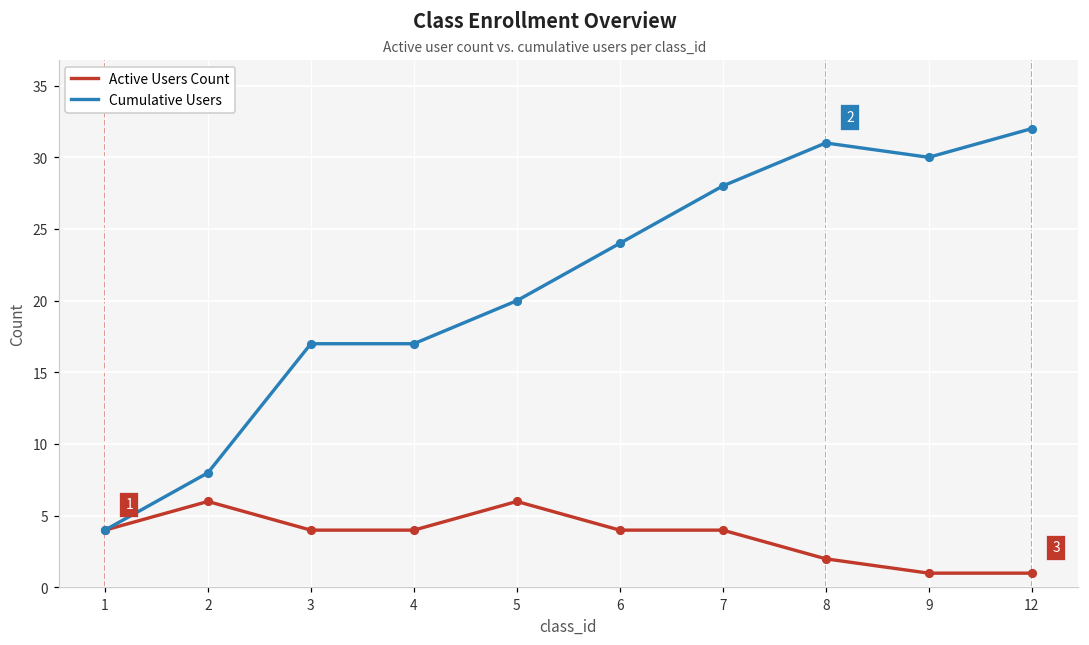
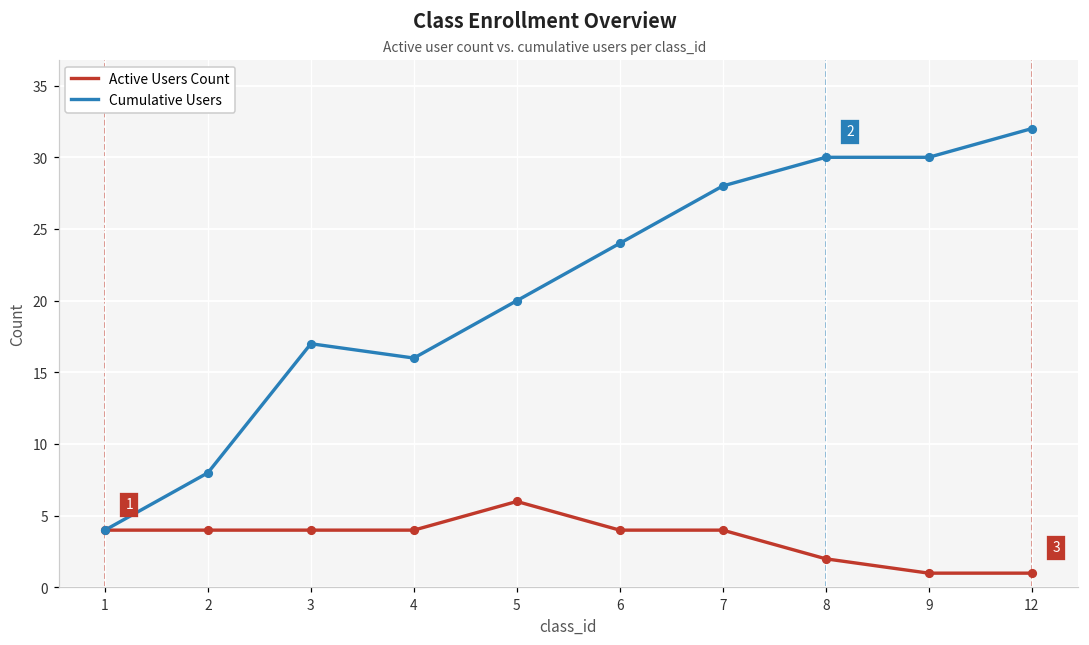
  {
    "Active Users Count": {
-     "2": 6,
+     "2": 4,
      "3": 4,
      "4": 4,
      "5": 6,
      "6": 4,
      "7": 4,
      "8": 2,
      "9": 1,
      "12": 1
    },
    "Cumulative Users": {
      "2": 8,
      "3": 17,
-     "4": 17,
+     "4": 16,
      "5": 20,
      "6": 24,
      "7": 28,
-     "8": 31,
+     "8": 30,
      "9": 30,
      "12": 32
    }
  }
